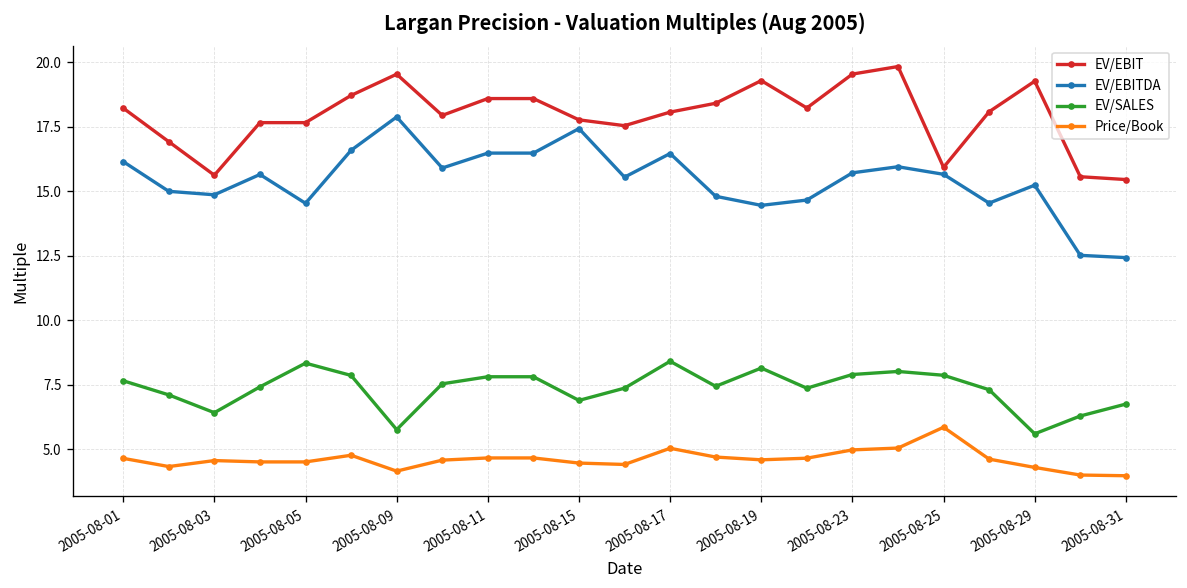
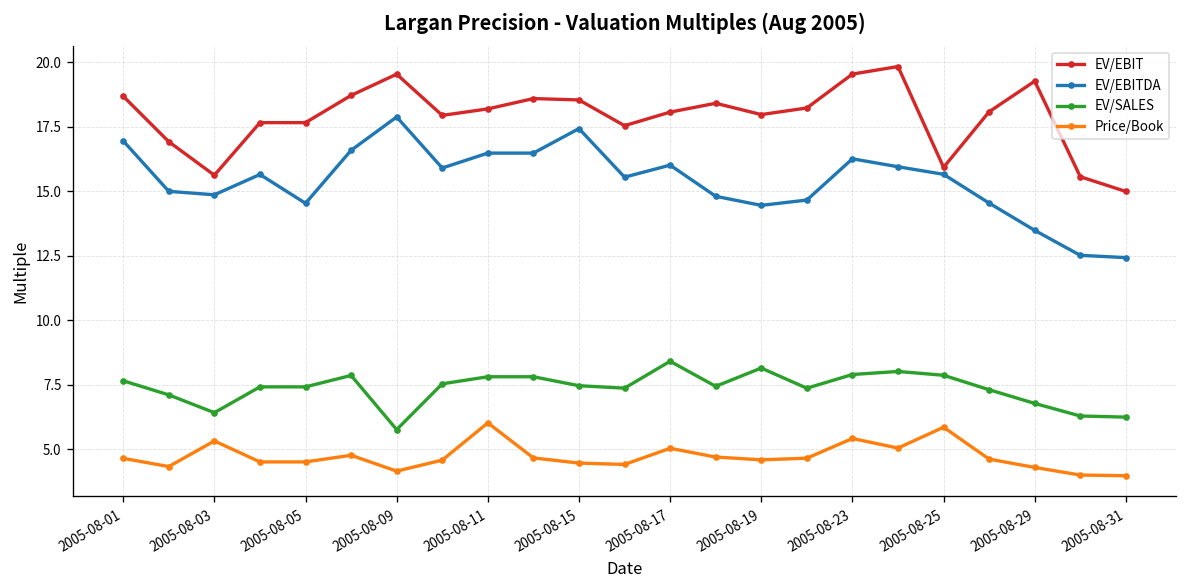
  {
    "EV/EBIT": {
-     "2005-08-01": 18.2,
+     "2005-08-01": 18.7,
      "2005-08-03": 15.6,
      "2005-08-05": 17.7,
      "2005-08-09": 19.5,
-     "2005-08-11": 18.6,
-     "2005-08-15": 17.8,
+     "2005-08-11": 18.2,
+     "2005-08-15": 18.5,
      "2005-08-17": 18.1,
-     "2005-08-19": 19.3,
+     "2005-08-19": 18.0,
      "2005-08-23": 19.5,
      "2005-08-25": 15.9,
      "2005-08-29": 19.3,
-     "2005-08-31": 15.5
+     "2005-08-31": 15.0
    },
    "EV/EBITDA": {
-     "2005-08-01": 16.1,
+     "2005-08-01": 16.9,
      "2005-08-03": 14.9,
      "2005-08-05": 14.5,
      "2005-08-09": 17.9,
      "2005-08-11": 16.5,
      "2005-08-15": 17.4,
-     "2005-08-17": 16.5,
+     "2005-08-17": 16.0,
      "2005-08-19": 14.5,
-     "2005-08-23": 15.7,
+     "2005-08-23": 16.3,
      "2005-08-25": 15.7,
-     "2005-08-29": 15.2,
+     "2005-08-29": 13.5,
      "2005-08-31": 12.4
    },
    "EV/SALES": {
      "2005-08-01": 7.7,
      "2005-08-03": 6.4,
-     "2005-08-05": 8.3,
+     "2005-08-05": 7.4,
      "2005-08-09": 5.8,
      "2005-08-11": 7.8,
-     "2005-08-15": 6.9,
+     "2005-08-15": 7.5,
      "2005-08-17": 8.4,
      "2005-08-19": 8.1,
      "2005-08-23": 7.9,
      "2005-08-25": 7.9,
-     "2005-08-29": 5.6,
-     "2005-08-31": 6.7
+     "2005-08-29": 6.8,
+     "2005-08-31": 6.2
    },
    "Price/Book": {
      "2005-08-01": 4.6,
-     "2005-08-03": 4.6,
+     "2005-08-03": 5.3,
      "2005-08-05": 4.5,
      "2005-08-09": 4.1,
-     "2005-08-11": 4.7,
+     "2005-08-11": 6.0,
      "2005-08-15": 4.5,
      "2005-08-17": 5.0,
      "2005-08-19": 4.6,
-     "2005-08-23": 5.0,
+     "2005-08-23": 5.4,
      "2005-08-25": 5.9,
      "2005-08-29": 4.3,
      "2005-08-31": 4.0
    }
  }
